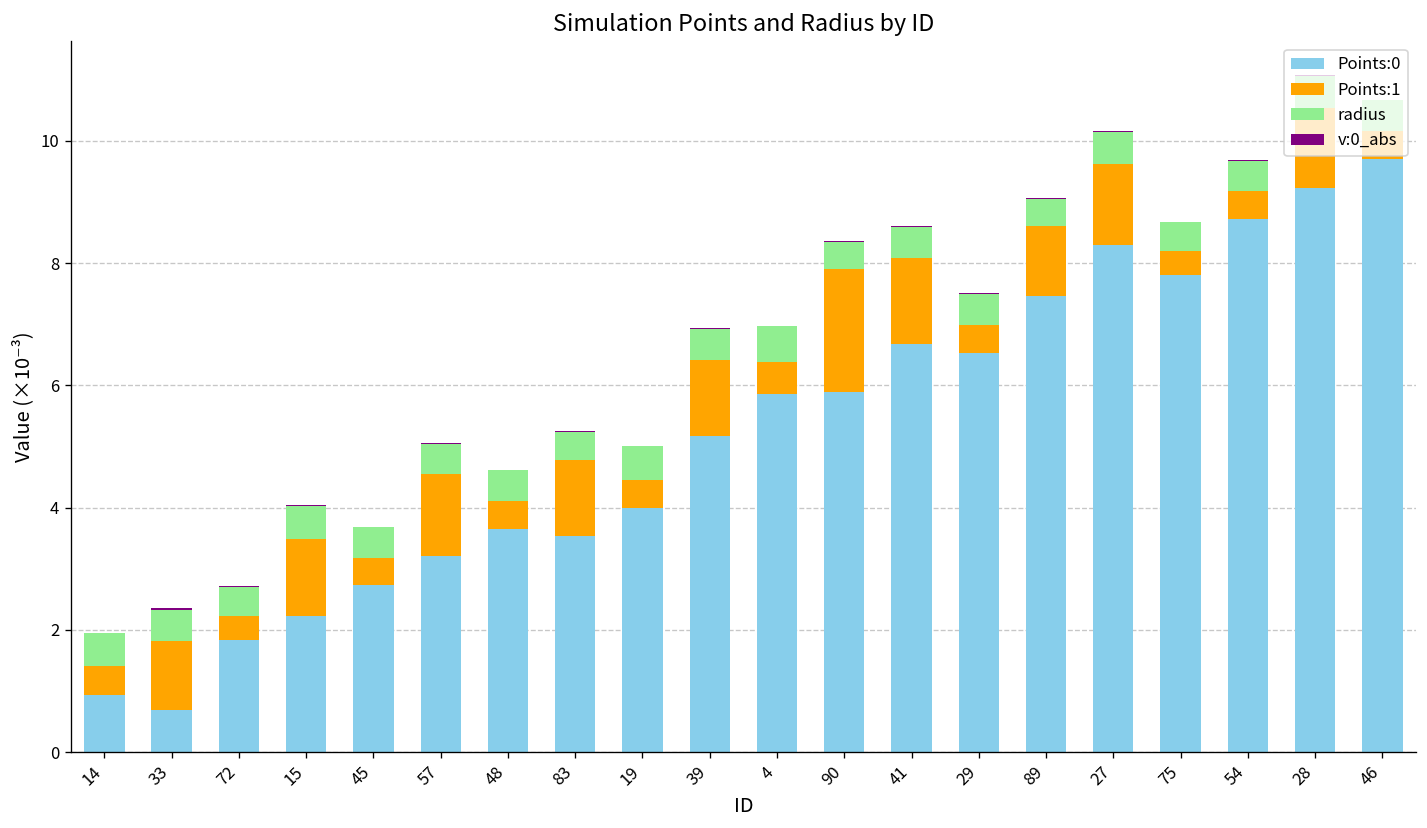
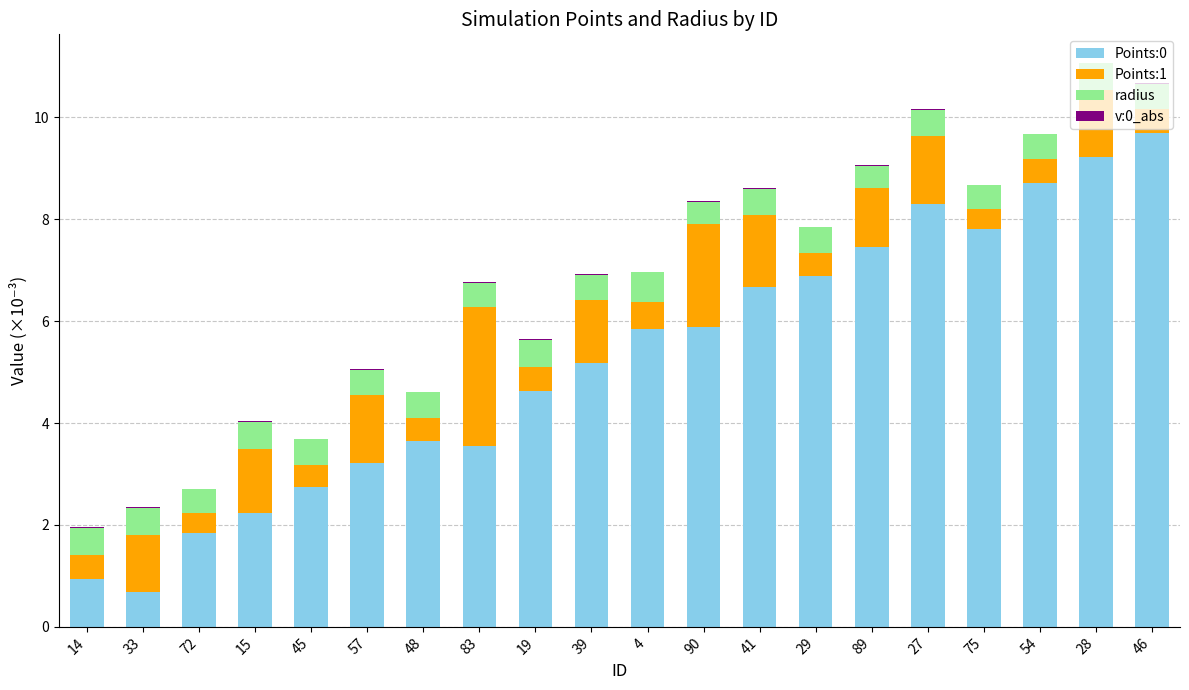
  {
    "Points:0": {
      "14": 0.9,
      "33": 0.7,
      "72": 1.8,
      "15": 2.2,
      "45": 2.7,
      "57": 3.2,
      "48": 3.7,
      "83": 3.5,
-     "19": 4.0,
+     "19": 4.6,
      "39": 5.2,
      "4": 5.9,
      "90": 5.9,
      "41": 6.7,
-     "29": 6.5,
+     "29": 6.9,
      "89": 7.5,
      "27": 8.3,
      "75": 7.8,
      "54": 8.7,
      "28": 9.2,
      "46": 9.7
    },
    "Points:1": {
      "14": 0.5,
      "33": 1.1,
      "72": 0.4,
      "15": 1.3,
      "45": 0.4,
      "57": 1.3,
      "48": 0.5,
-     "83": 1.2,
+     "83": 2.7,
      "19": 0.5,
      "39": 1.2,
      "4": 0.5,
      "90": 2.0,
      "41": 1.4,
      "29": 0.5,
      "89": 1.1,
      "27": 1.3,
      "75": 0.4,
      "54": 0.5
    },
    "radius": {
      "14": 0.5,
      "33": 0.5,
      "72": 0.5,
      "15": 0.5,
      "45": 0.5,
      "57": 0.5,
      "48": 0.5,
      "83": 0.5,
      "19": 0.5,
      "39": 0.5,
      "4": 0.6,
      "90": 0.4,
      "41": 0.5,
      "29": 0.5,
      "89": 0.4,
      "27": 0.5,
      "75": 0.5,
      "54": 0.5
    }
  }
